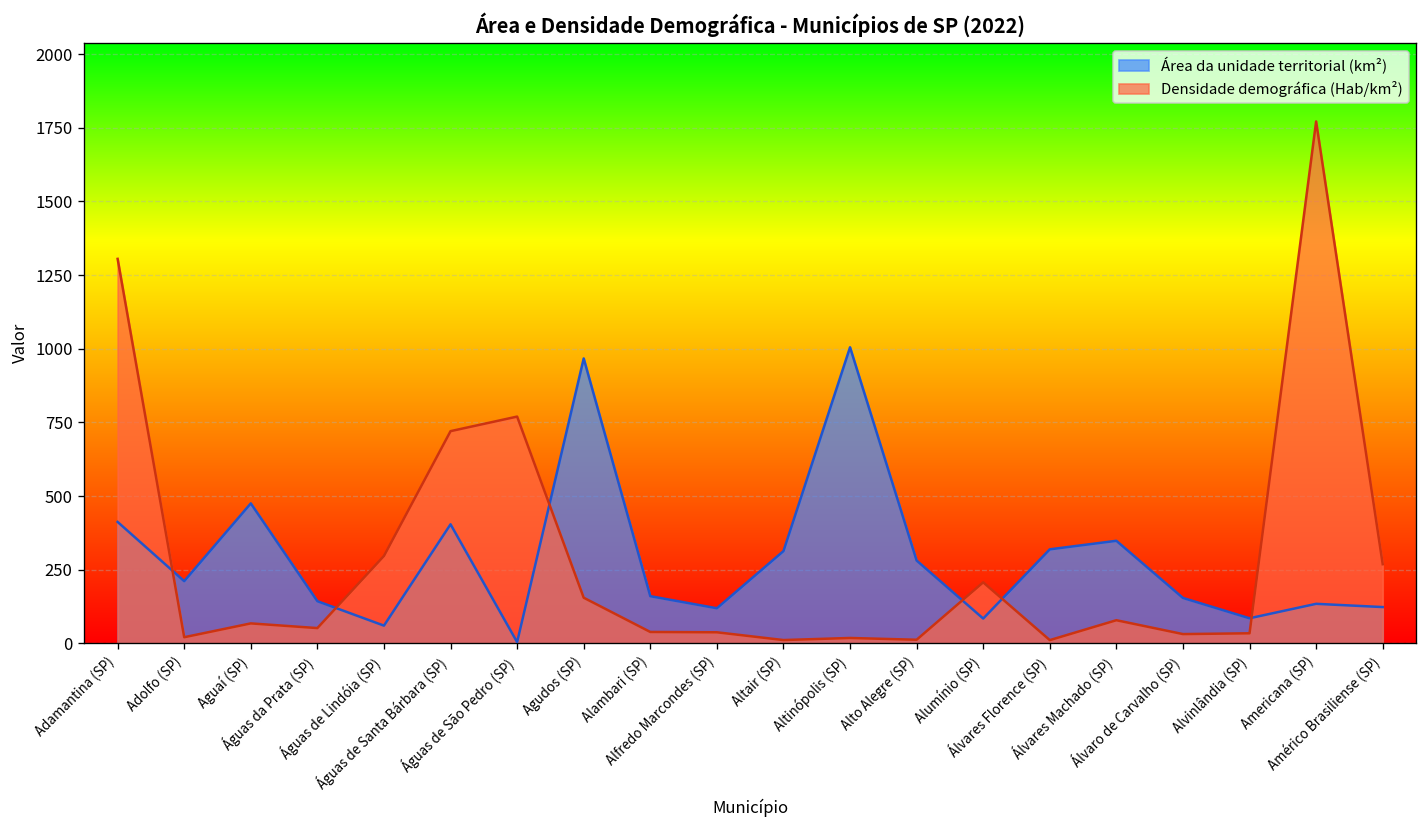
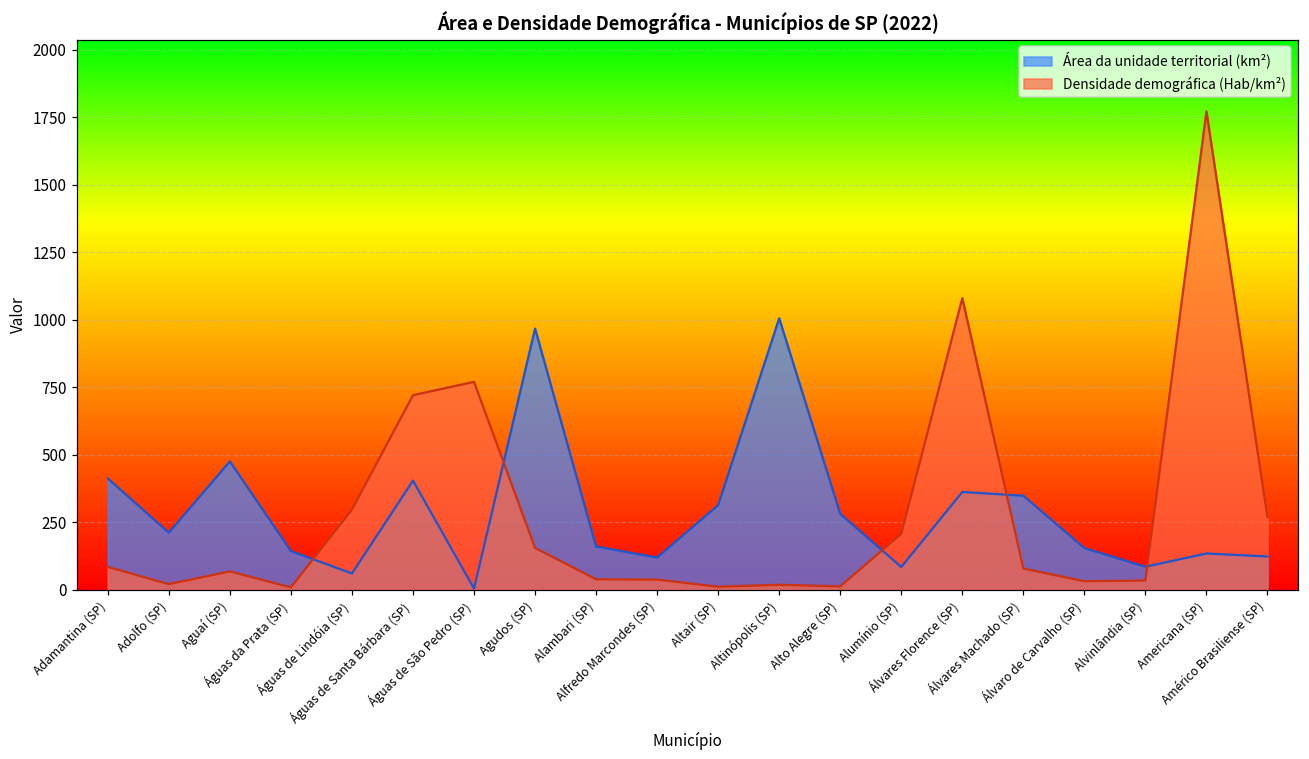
  {
    "Área da unidade territorial (km²)": {
      "Adamantina (SP)": 410,
      "Adolfo (SP)": 210,
      "Aguaí (SP)": 480,
      "Águas da Prata (SP)": 140,
      "Águas de Lindóia (SP)": 60,
      "Águas de Santa Bárbara (SP)": 400,
      "Águas de São Pedro (SP)": 0,
      "Agudos (SP)": 970,
      "Alambari (SP)": 160,
      "Alfredo Marcondes (SP)": 120,
      "Altair (SP)": 310,
      "Altinópolis (SP)": 1010,
      "Alto Alegre (SP)": 280,
      "Alumínio (SP)": 80,
-     "Álvares Florence (SP)": 320,
+     "Álvares Florence (SP)": 360,
      "Álvares Machado (SP)": 350,
      "Álvaro de Carvalho (SP)": 150,
      "Alvinlândia (SP)": 90,
      "Americana (SP)": 130,
      "Américo Brasiliense (SP)": 120
    },
    "Densidade demográfica (Hab/km²)": {
-     "Adamantina (SP)": 1310,
+     "Adamantina (SP)": 80,
      "Adolfo (SP)": 20,
      "Aguaí (SP)": 70,
-     "Águas da Prata (SP)": 50,
+     "Águas da Prata (SP)": 10,
      "Águas de Lindóia (SP)": 300,
      "Águas de Santa Bárbara (SP)": 720,
      "Águas de São Pedro (SP)": 770,
      "Agudos (SP)": 150,
      "Alambari (SP)": 40,
      "Alfredo Marcondes (SP)": 40,
      "Altair (SP)": 10,
      "Altinópolis (SP)": 20,
      "Alto Alegre (SP)": 10,
      "Alumínio (SP)": 210,
-     "Álvares Florence (SP)": 10,
+     "Álvares Florence (SP)": 1080,
      "Álvares Machado (SP)": 80,
      "Álvaro de Carvalho (SP)": 30,
      "Alvinlândia (SP)": 30,
      "Americana (SP)": 1770,
      "Américo Brasiliense (SP)": 270
    }
  }
